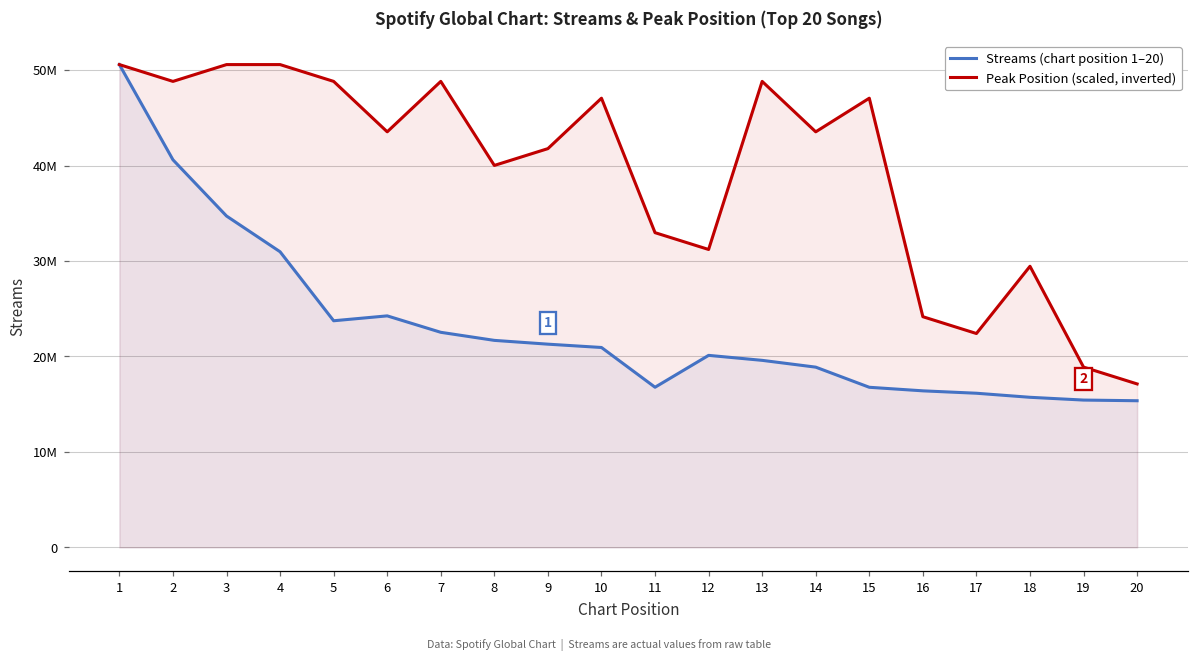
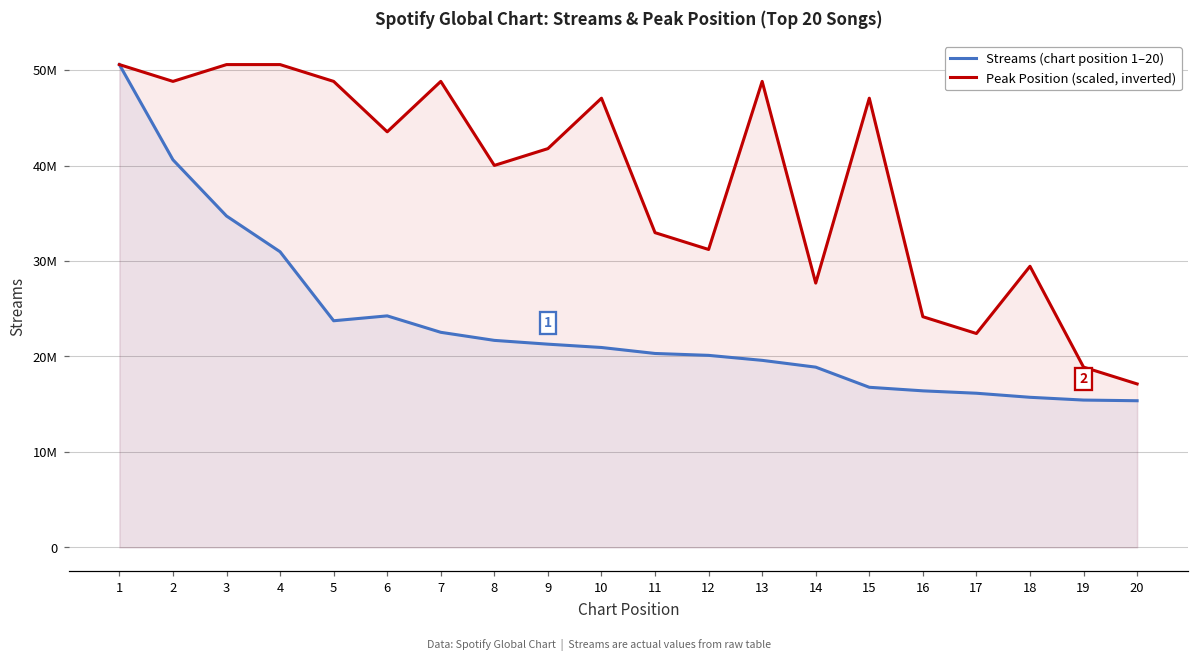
  {
    "Streams (chart position 1–20)": {
      "2": 41000000,
      "3": 35000000,
      "4": 31000000,
      "5": 24000000,
      "6": 24000000,
      "7": 23000000,
      "8": 22000000,
      "10": 21000000,
-     "11": 17000000,
+     "11": 20000000,
      "12": 20000000,
      "13": 20000000,
      "14": 19000000,
      "15": 17000000,
      "16": 16000000,
      "17": 16000000,
      "18": 16000000,
      "19": 15000000,
      "20": 15000000
    },
    "Peak Position (scaled, inverted)": {
      "2": 49000000,
      "3": 51000000,
      "4": 51000000,
      "5": 49000000,
      "6": 44000000,
      "7": 49000000,
      "8": 40000000,
      "9": 42000000,
      "10": 47000000,
      "11": 33000000,
      "12": 31000000,
      "13": 49000000,
-     "14": 44000000,
+     "14": 28000000,
      "15": 47000000,
      "16": 24000000,
      "17": 22000000,
      "18": 29000000,
      "20": 17000000
    }
  }
